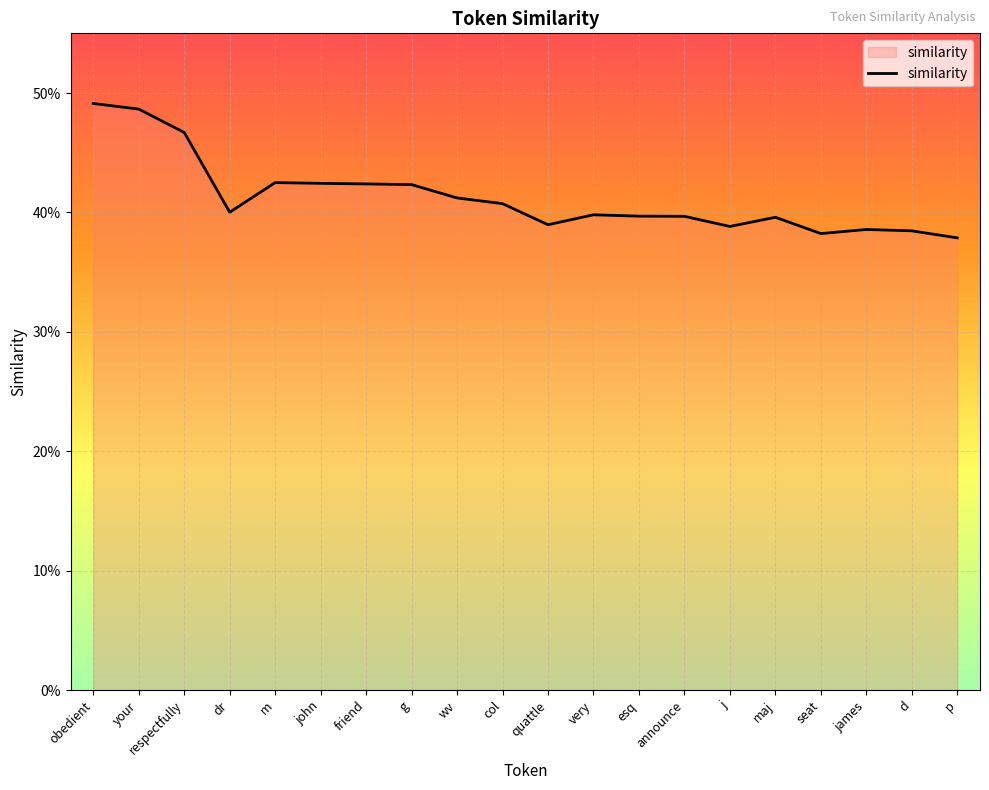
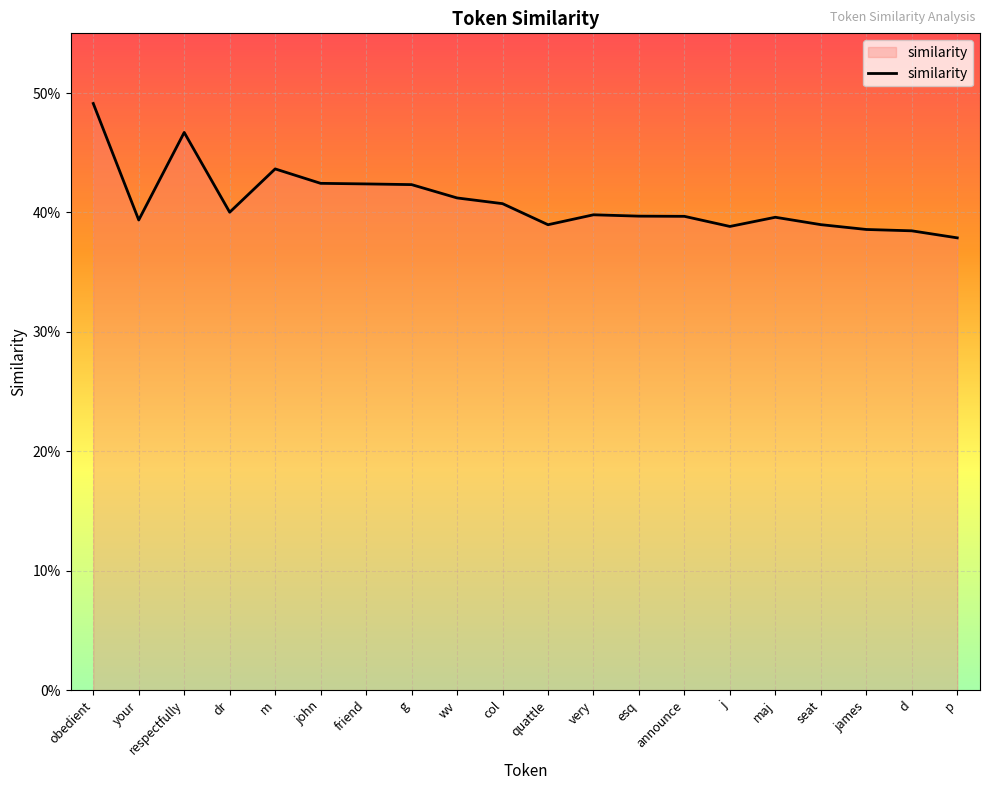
  {
    "obedient": "49.1%",
-   "your": "48.7%",
+   "your": "39.4%",
    "respectfully": "46.7%",
    "dr": "40.0%",
-   "m": "42.5%",
+   "m": "43.6%",
    "john": "42.4%",
    "friend": "42.4%",
    "g": "42.3%",
    "wv": "41.2%",
    "col": "40.7%",
    "quattle": "39.0%",
    "very": "39.8%",
    "esq": "39.7%",
    "announce": "39.7%",
    "j": "38.8%",
    "maj": "39.6%",
-   "seat": "38.2%",
+   "seat": "39.0%",
    "james": "38.6%",
    "d": "38.5%",
    "p": "37.9%"
  }
